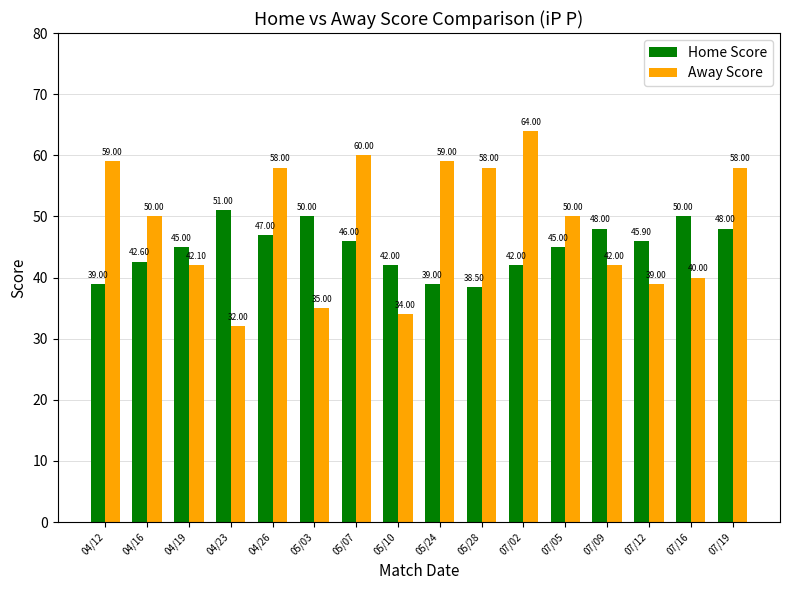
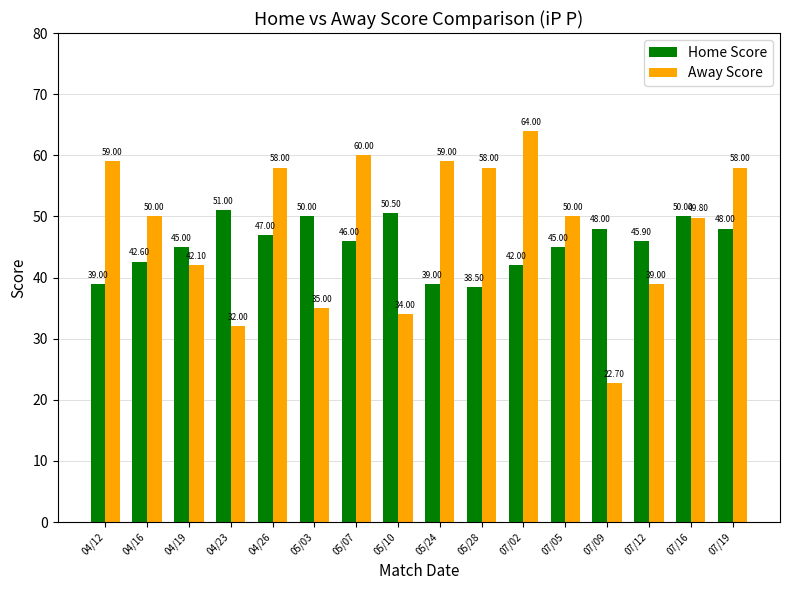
  {
    "Home Score": {
      "04/12": 39.00,
      "04/16": 42.60,
      "04/19": 45.00,
      "04/23": 51.00,
      "04/26": 47.00,
      "05/03": 50.00,
      "05/07": 46.00,
-     "05/10": 42.00,
+     "05/10": 50.50,
      "05/24": 39.00,
      "05/28": 38.50,
      "07/02": 42.00,
      "07/05": 45.00,
      "07/09": 48.00,
      "07/12": 45.90,
      "07/19": 48.00
    },
    "Away Score": {
      "04/12": 59.00,
      "04/16": 50.00,
      "04/19": 42.10,
      "04/23": 32.00,
      "04/26": 58.00,
      "05/03": 35.00,
      "05/07": 60.00,
      "05/10": 34.00,
      "05/24": 59.00,
      "05/28": 58.00,
      "07/02": 64.00,
      "07/05": 50.00,
-     "07/09": 42.00,
+     "07/09": 22.70,
      "07/12": 39.00,
-     "07/16": 40.00,
+     "07/16": 49.80,
      "07/19": 58.00
    }
  }
